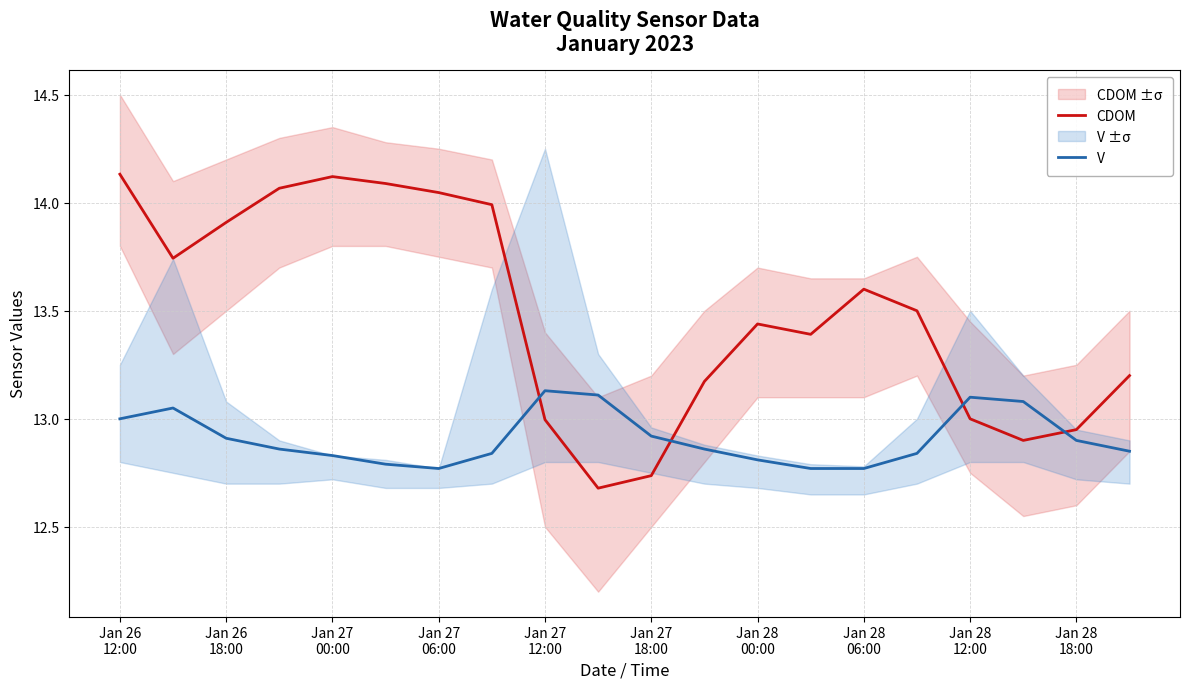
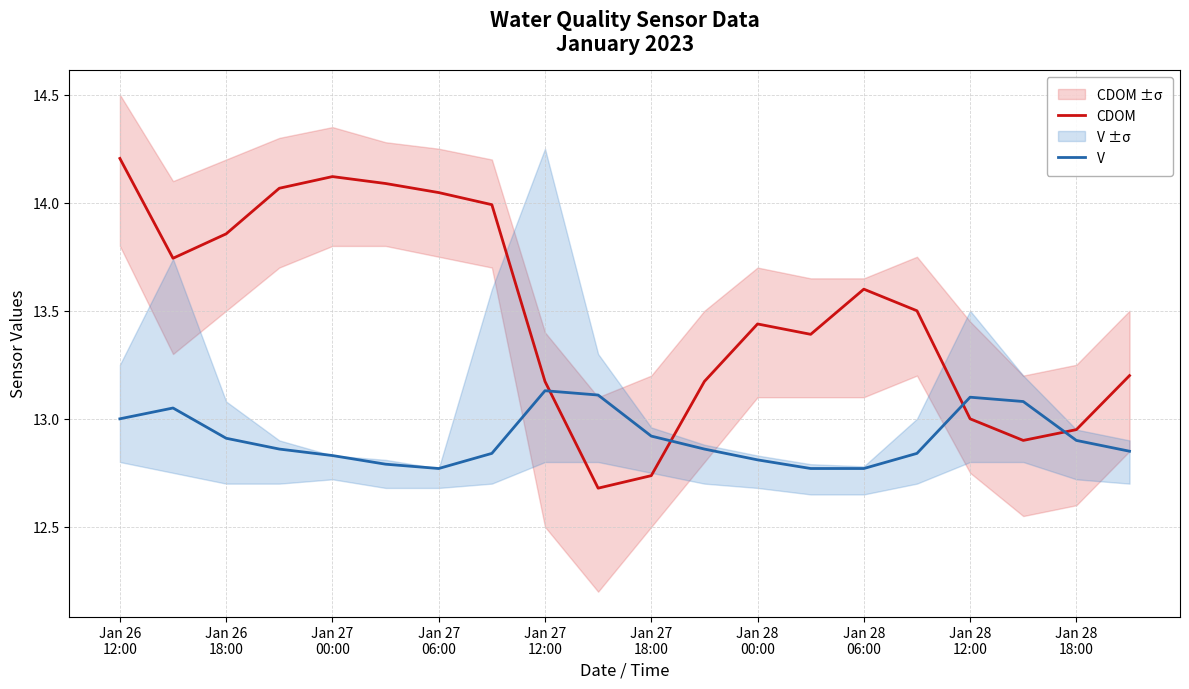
  {
    "CDOM": {
-     "Jan 26 12:00": 14.13,
-     "Jan 26 18:00": 13.91,
+     "Jan 26 12:00": 14.21,
+     "Jan 26 18:00": 13.86,
      "Jan 27 00:00": 14.12,
      "Jan 27 06:00": 14.05,
-     "Jan 27 12:00": 13.00,
+     "Jan 27 12:00": 13.17,
      "Jan 27 18:00": 12.74,
      "Jan 28 00:00": 13.44,
      "Jan 28 06:00": 13.60,
      "Jan 28 12:00": 13.00
    }
  }
